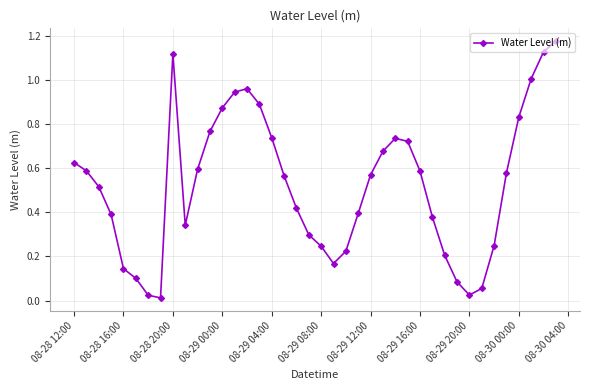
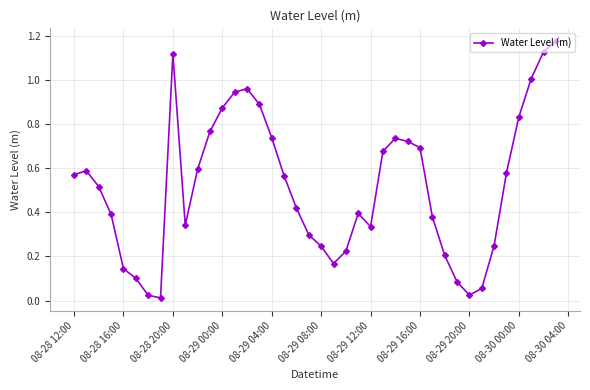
  {
-   "08-28 12:00": 0.63,
+   "08-28 12:00": 0.57,
    "08-28 16:00": 0.14,
    "08-28 20:00": 1.12,
    "08-29 00:00": 0.87,
    "08-29 04:00": 0.74,
    "08-29 08:00": 0.25,
-   "08-29 12:00": 0.57,
-   "08-29 16:00": 0.59,
+   "08-29 12:00": 0.33,
+   "08-29 16:00": 0.69,
    "08-29 20:00": 0.02,
    "08-30 00:00": 0.83
  }
